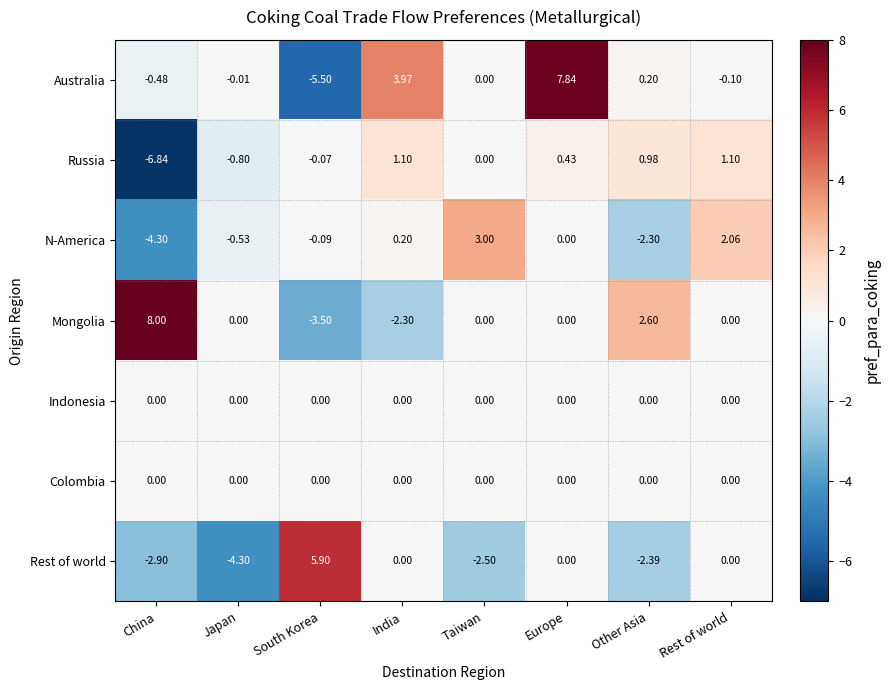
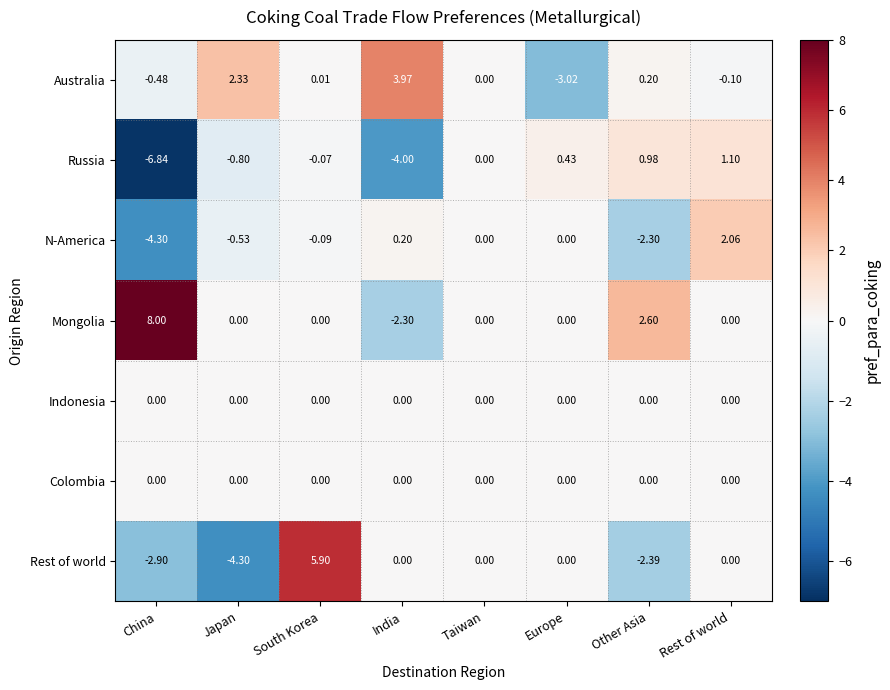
  {
    "Australia": {
      "China": -0.48,
-     "Japan": -0.01,
-     "South Korea": -5.50,
+     "Japan": 2.33,
+     "South Korea": 0.01,
      "India": 3.97,
      "Taiwan": 0.00,
-     "Europe": 7.84,
+     "Europe": -3.02,
      "Other Asia": 0.20,
      "Rest of world": -0.10
    },
    "Russia": {
      "China": -6.84,
      "Japan": -0.80,
      "South Korea": -0.07,
-     "India": 1.10,
+     "India": -4.00,
      "Taiwan": 0.00,
      "Europe": 0.43,
      "Other Asia": 0.98,
      "Rest of world": 1.10
    },
    "N-America": {
      "China": -4.30,
      "Japan": -0.53,
      "South Korea": -0.09,
      "India": 0.20,
-     "Taiwan": 3.00,
+     "Taiwan": 0.00,
      "Europe": 0.00,
      "Other Asia": -2.30,
      "Rest of world": 2.06
    },
    "Mongolia": {
      "China": 8.00,
      "Japan": 0.00,
-     "South Korea": -3.50,
+     "South Korea": 0.00,
      "India": -2.30,
      "Taiwan": 0.00,
      "Europe": 0.00,
      "Other Asia": 2.60,
      "Rest of world": 0.00
    },
    "Indonesia": {
      "China": 0.00,
      "Japan": 0.00,
      "South Korea": 0.00,
      "India": 0.00,
      "Taiwan": 0.00,
      "Europe": 0.00,
      "Other Asia": 0.00,
      "Rest of world": 0.00
    },
    "Colombia": {
      "China": 0.00,
      "Japan": 0.00,
      "South Korea": 0.00,
      "India": 0.00,
      "Taiwan": 0.00,
      "Europe": 0.00,
      "Other Asia": 0.00,
      "Rest of world": 0.00
    },
    "Rest of world": {
      "China": -2.90,
      "Japan": -4.30,
      "South Korea": 5.90,
      "India": 0.00,
-     "Taiwan": -2.50,
+     "Taiwan": 0.00,
      "Europe": 0.00,
      "Other Asia": -2.39,
      "Rest of world": 0.00
    }
  }
